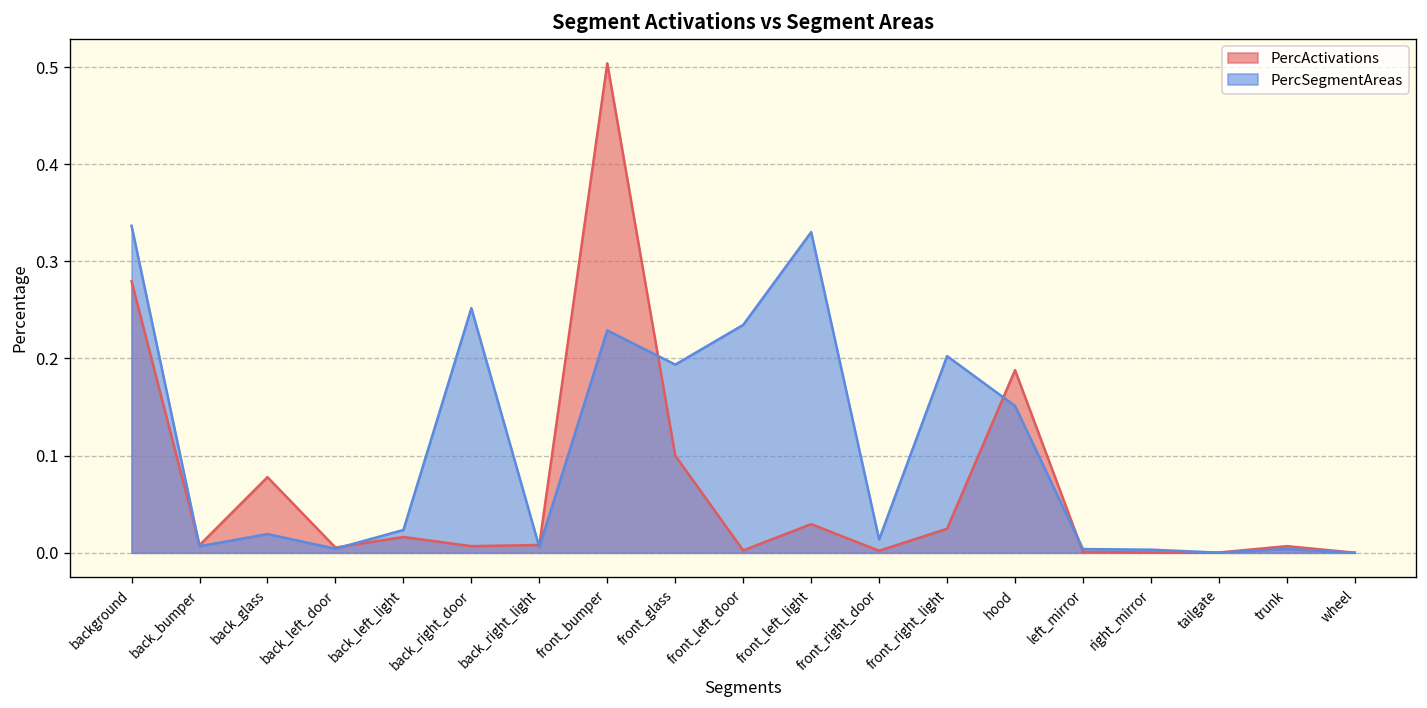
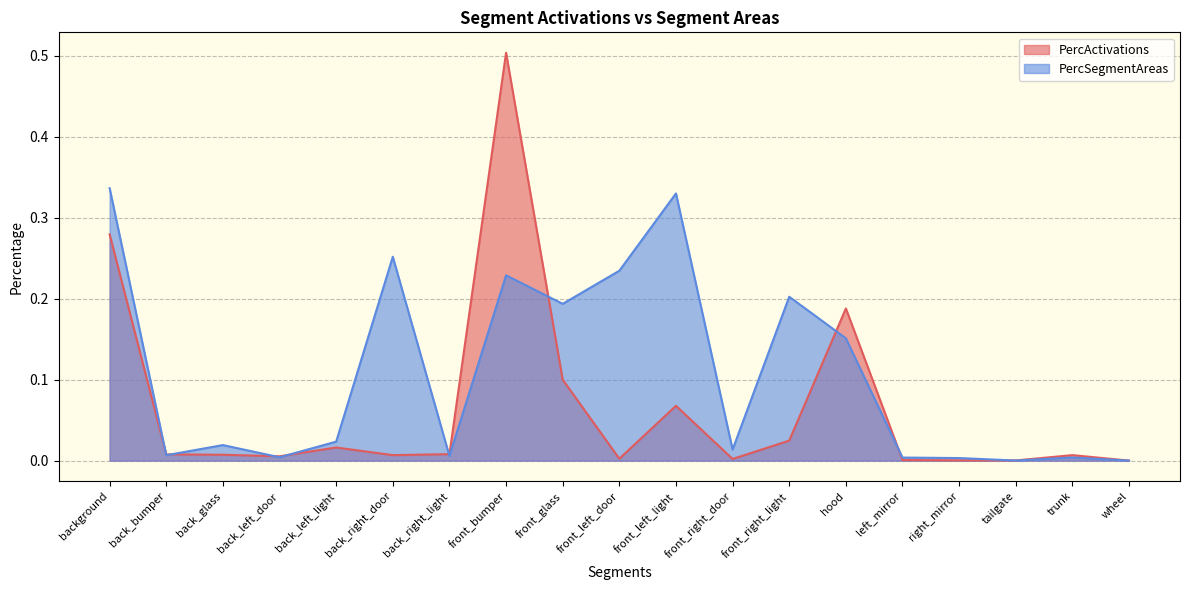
  {
    "PercActivations": {
      "background": 0.28,
-     "back_glass": 0.08,
+     "back_glass": 0.01,
      "back_left_light": 0.02,
      "back_right_door": 0.01,
      "front_bumper": 0.50,
      "front_glass": 0.10,
      "front_left_door": 0.00,
-     "front_left_light": 0.03,
+     "front_left_light": 0.07,
      "front_right_door": 0.00,
      "front_right_light": 0.02,
      "hood": 0.19
    },
    "PercSegmentAreas": {
      "background": 0.34,
      "back_glass": 0.02,
      "back_left_light": 0.02,
      "back_right_door": 0.25,
      "front_bumper": 0.23,
      "front_glass": 0.19,
      "front_left_door": 0.23,
      "front_left_light": 0.33,
      "front_right_door": 0.01,
      "front_right_light": 0.20,
      "hood": 0.15
    }
  }
